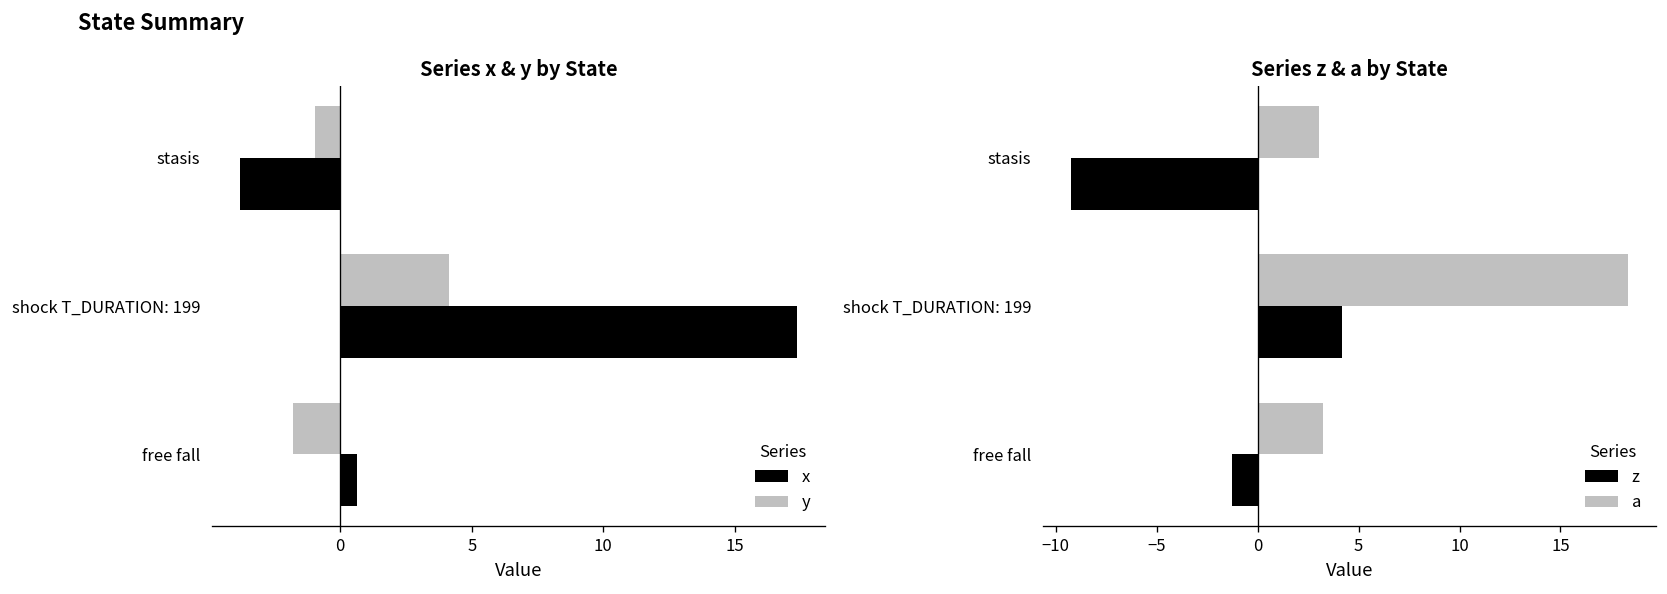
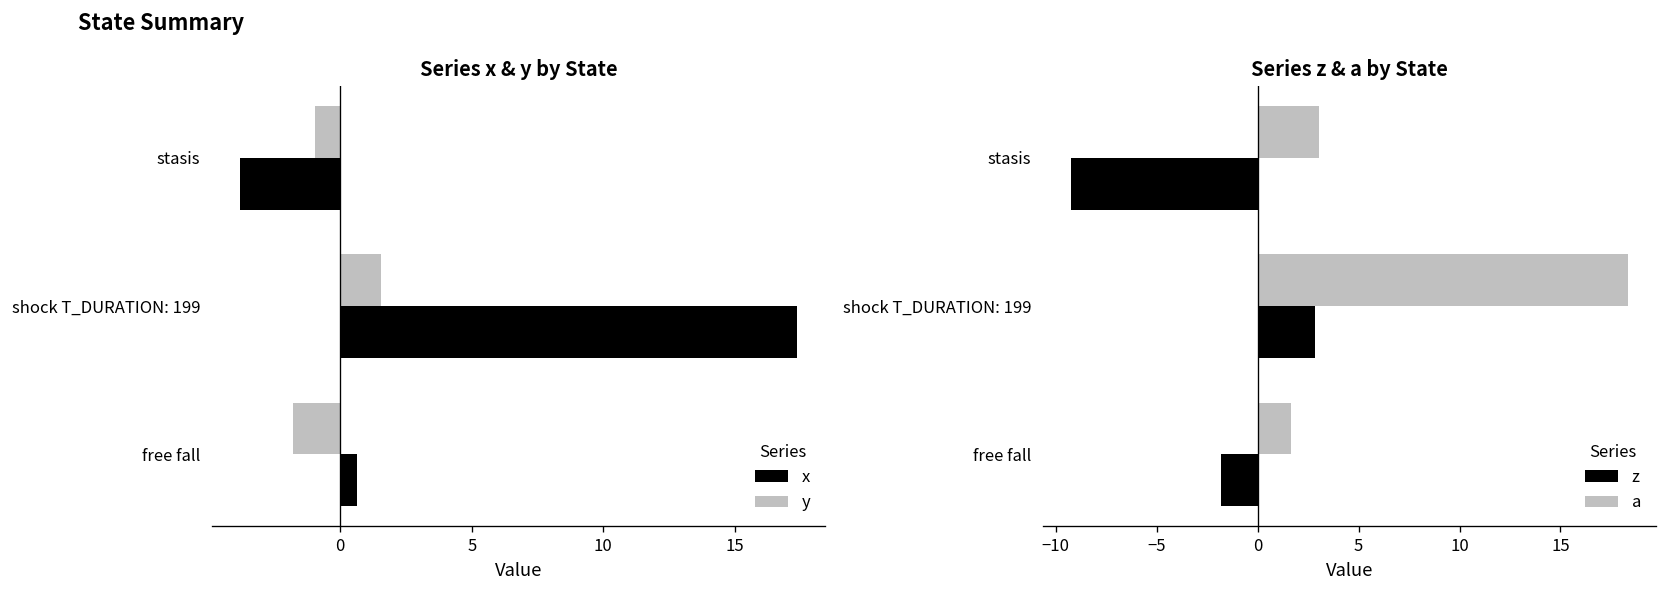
  {
    "Series x & y by State": {
      "x": {
        "stasis": -3.8,
        "shock T_DURATION: 199": 17.4,
        "free fall": 0.6
      },
      "y": {
        "stasis": -0.9,
-       "shock T_DURATION: 199": 4.2,
+       "shock T_DURATION: 199": 1.5,
        "free fall": -1.8
      }
    },
    "Series z & a by State": {
      "z": {
        "stasis": -9.2,
-       "shock T_DURATION: 199": 4.2,
-       "free fall": -1.3
+       "shock T_DURATION: 199": 2.8,
+       "free fall": -1.8
      },
      "a": {
        "stasis": 3.0,
        "shock T_DURATION: 199": 18.3,
-       "free fall": 3.3
+       "free fall": 1.6
      }
    }
  }
